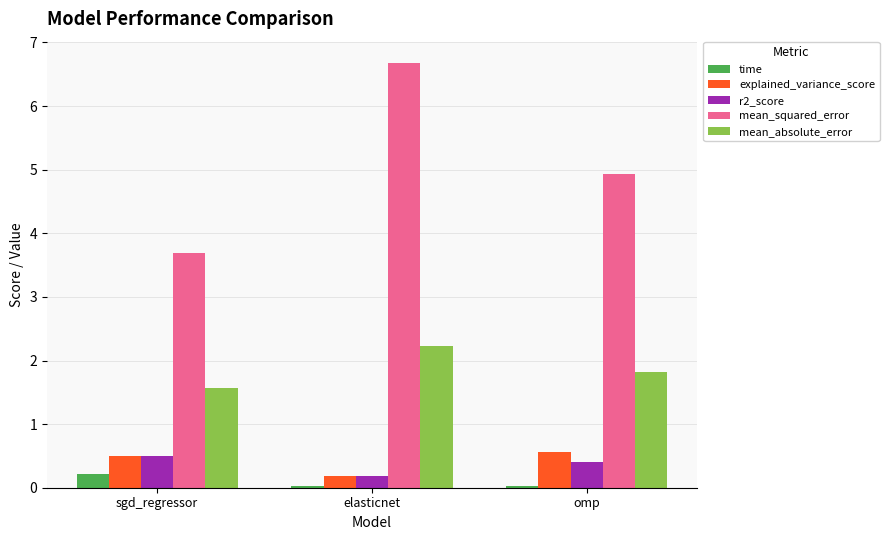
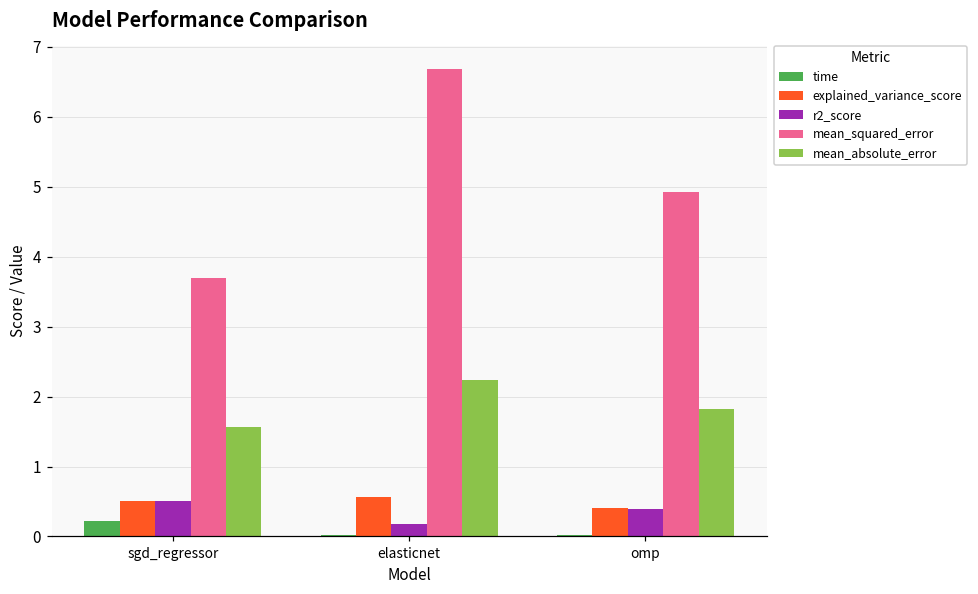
  {
    "time": {
      "sgd_regressor": 0.2
    },
    "explained_variance_score": {
      "sgd_regressor": 0.5,
-     "elasticnet": 0.2,
-     "omp": 0.6
+     "elasticnet": 0.6,
+     "omp": 0.4
    },
    "r2_score": {
      "sgd_regressor": 0.5,
      "elasticnet": 0.2,
      "omp": 0.4
    },
    "mean_squared_error": {
      "sgd_regressor": 3.7,
      "elasticnet": 6.7,
      "omp": 4.9
    },
    "mean_absolute_error": {
      "sgd_regressor": 1.6,
      "elasticnet": 2.2,
      "omp": 1.8
    }
  }
